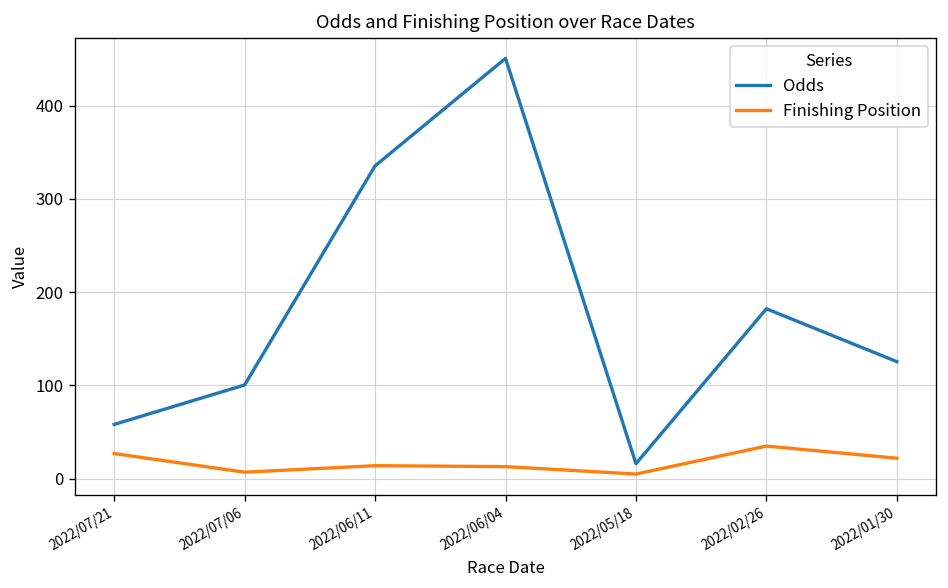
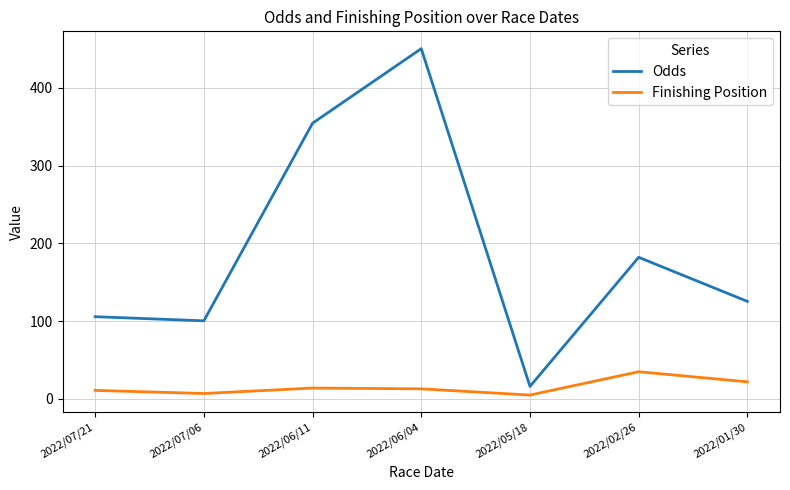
  {
    "Odds": {
-     "2022/07/21": 60,
+     "2022/07/21": 110,
      "2022/07/06": 100,
-     "2022/06/11": 340,
+     "2022/06/11": 350,
      "2022/06/04": 450,
      "2022/05/18": 20,
      "2022/02/26": 180,
      "2022/01/30": 130
    },
    "Finishing Position": {
-     "2022/07/21": 30,
+     "2022/07/21": 10,
      "2022/07/06": 10,
      "2022/06/11": 10,
      "2022/06/04": 10,
      "2022/05/18": 10,
      "2022/02/26": 40,
      "2022/01/30": 20
    }
  }
